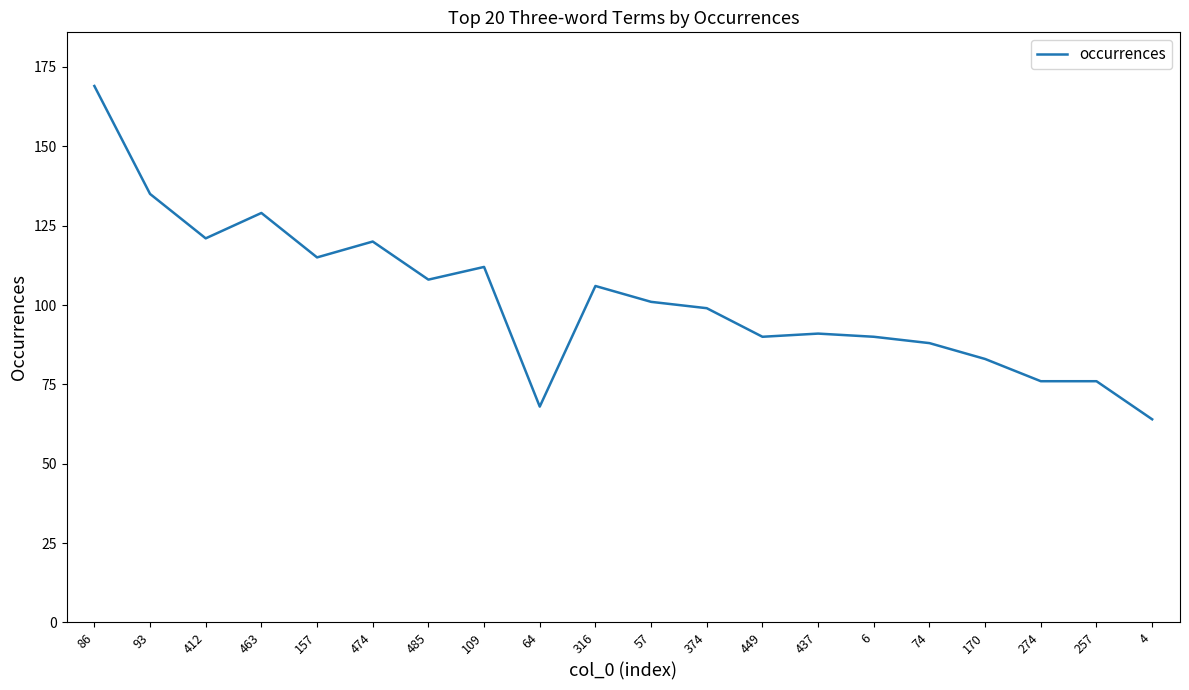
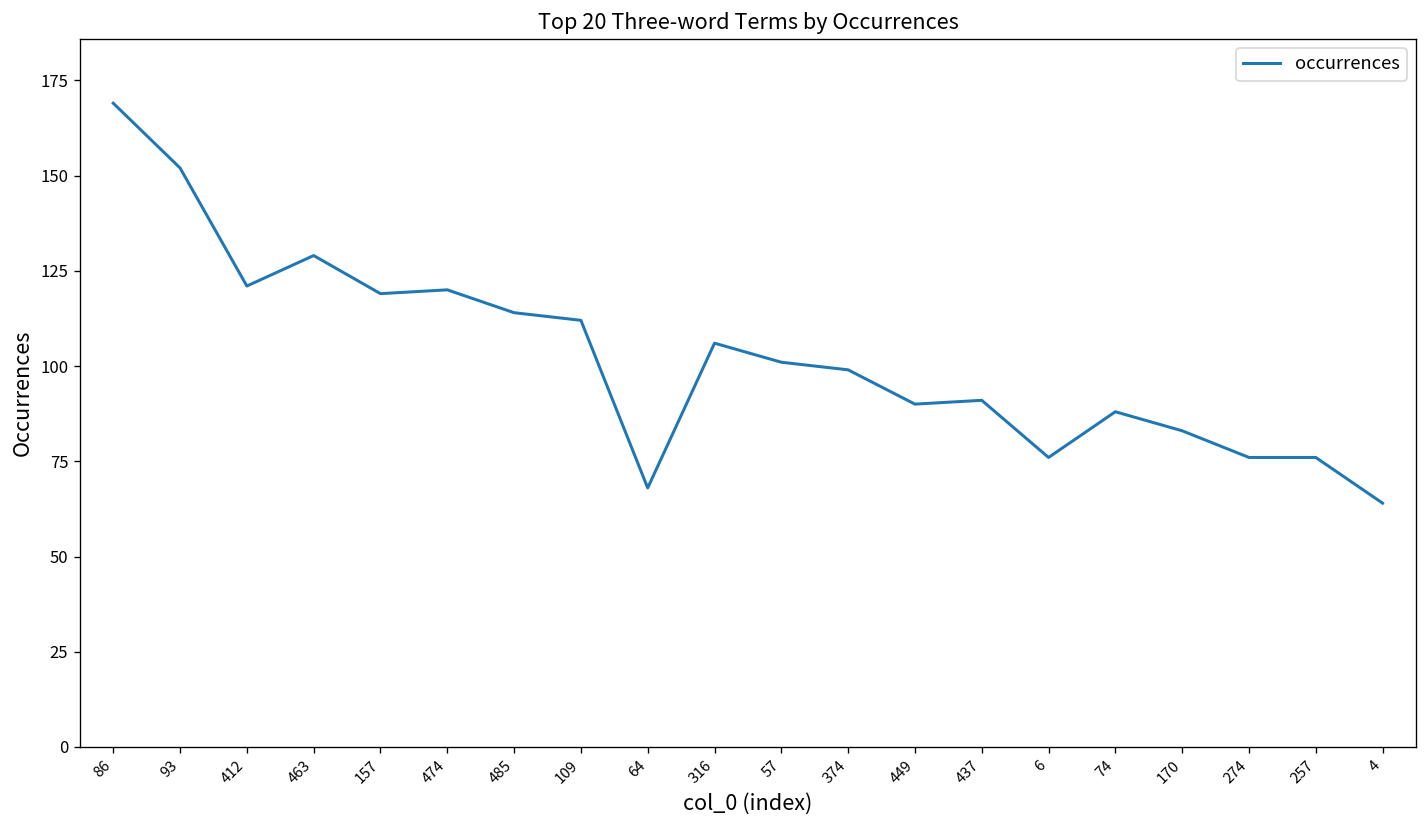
  {
    "86": 169,
-   "93": 135,
+   "93": 152,
    "412": 121,
    "463": 129,
-   "157": 115,
+   "157": 119,
    "474": 120,
-   "485": 108,
+   "485": 114,
    "109": 112,
    "64": 68,
    "316": 106,
    "57": 101,
    "374": 99,
    "449": 90,
    "437": 91,
-   "6": 90,
+   "6": 76,
    "74": 88,
    "170": 83,
    "274": 76,
    "257": 76,
    "4": 64
  }
